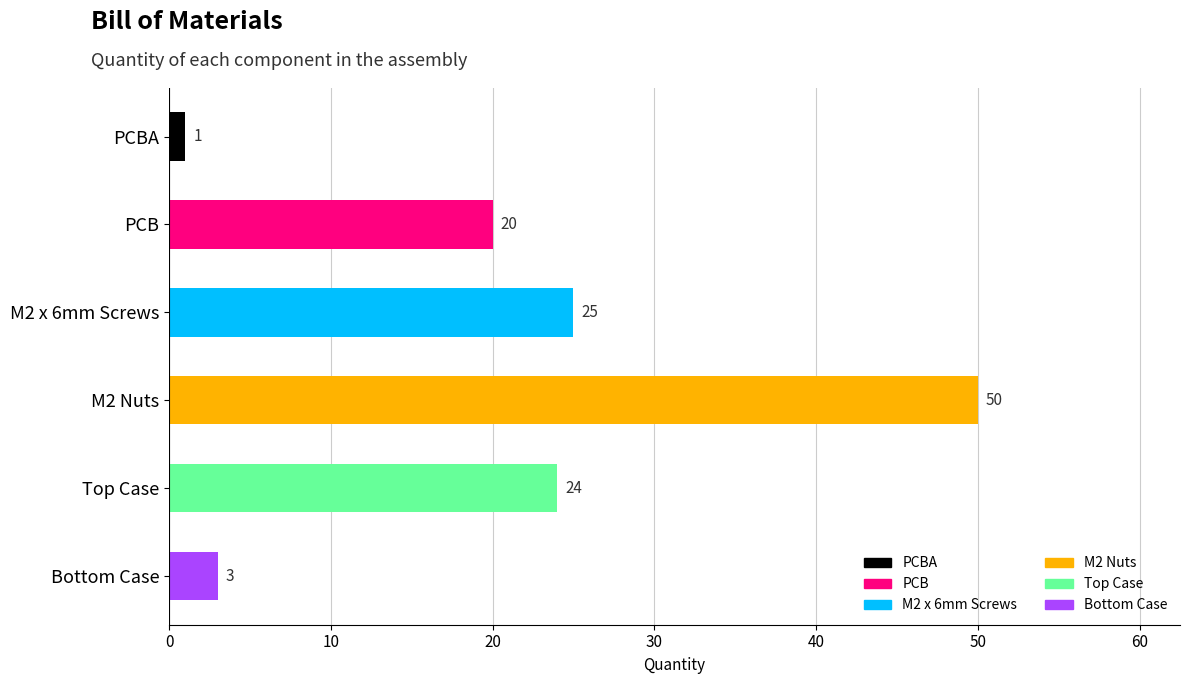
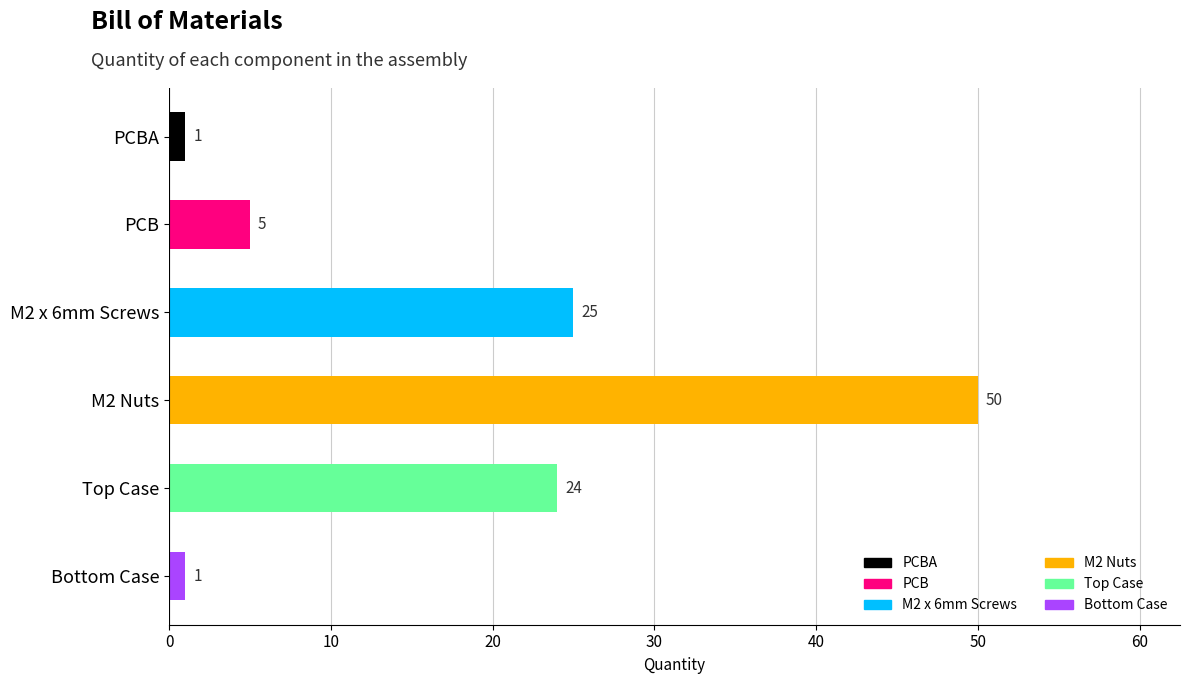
  {
    "PCBA": 1,
-   "PCB": 20,
+   "PCB": 5,
    "M2 x 6mm Screws": 25,
    "M2 Nuts": 50,
    "Top Case": 24,
-   "Bottom Case": 3
+   "Bottom Case": 1
  }
